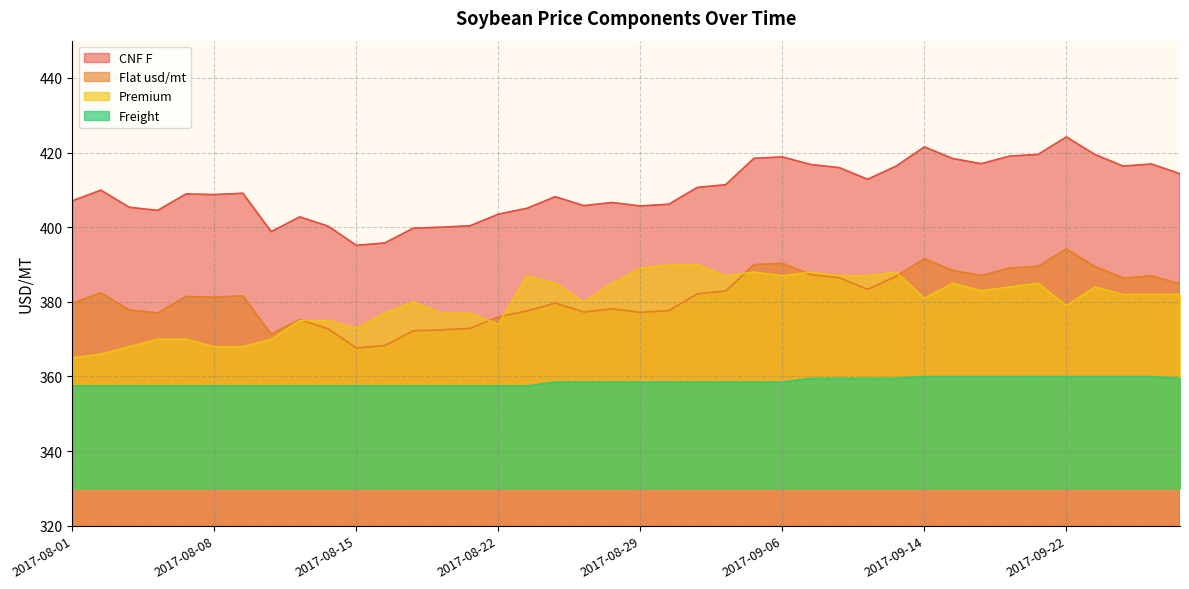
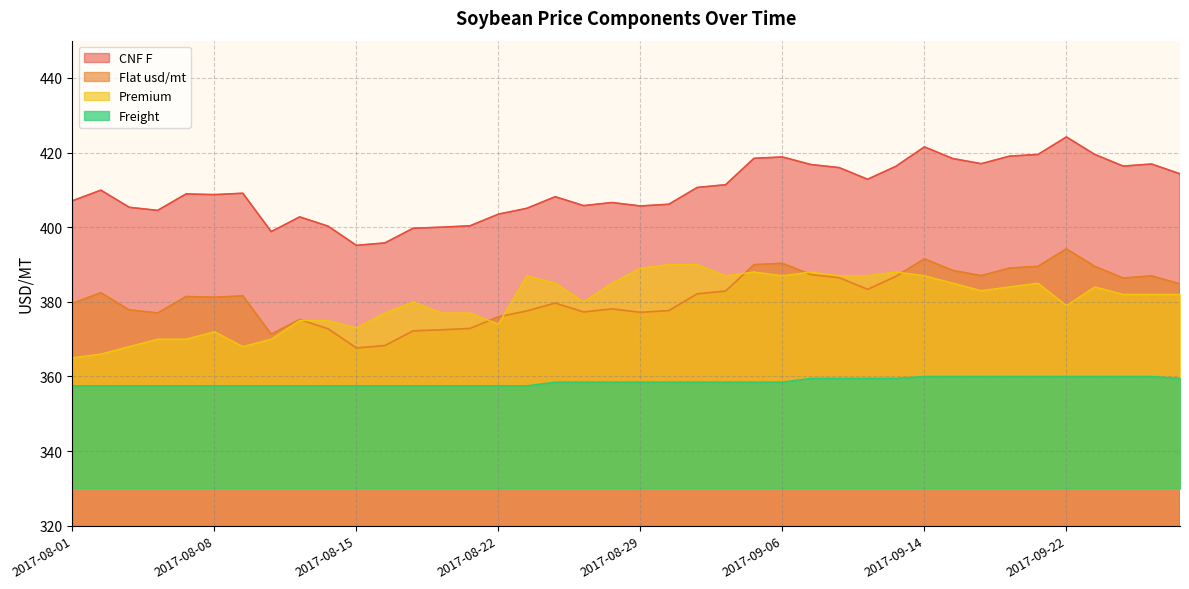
  {
    "Premium": {
      "2017-08-01": 365,
-     "2017-08-08": 368,
+     "2017-08-08": 372,
      "2017-08-15": 373,
      "2017-08-22": 374,
      "2017-08-29": 389,
      "2017-09-06": 387,
-     "2017-09-14": 381,
+     "2017-09-14": 387,
      "2017-09-22": 379
    },
    "Freight": {
      "2017-08-01": 358,
      "2017-08-08": 358,
      "2017-08-15": 358,
      "2017-08-22": 358,
      "2017-08-29": 359,
      "2017-09-06": 359,
      "2017-09-14": 360,
      "2017-09-22": 360
    }
  }
